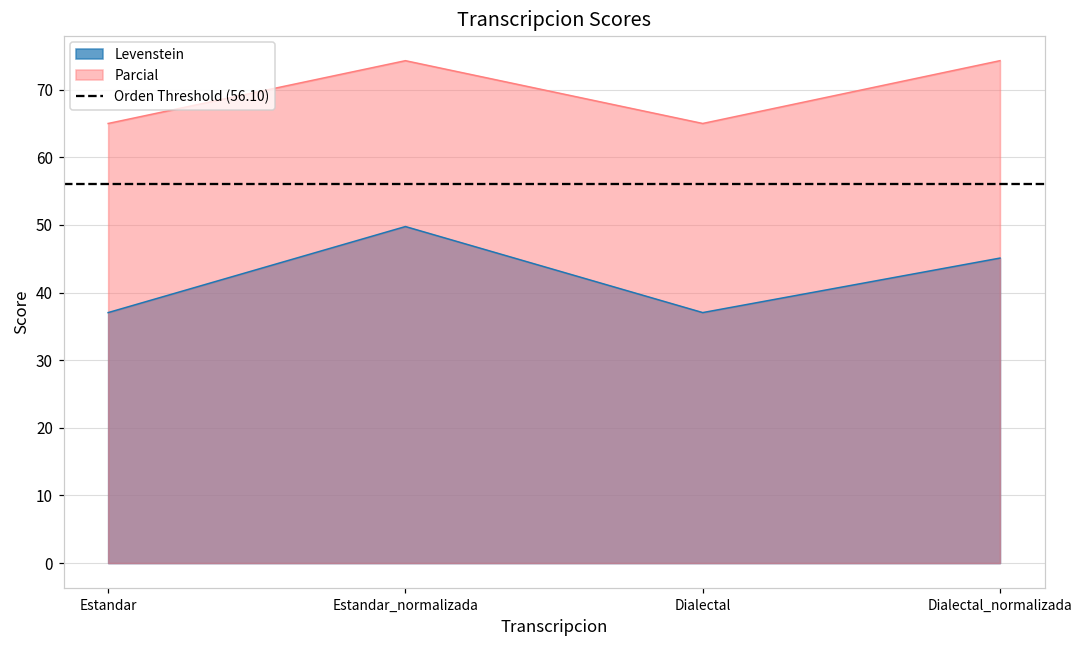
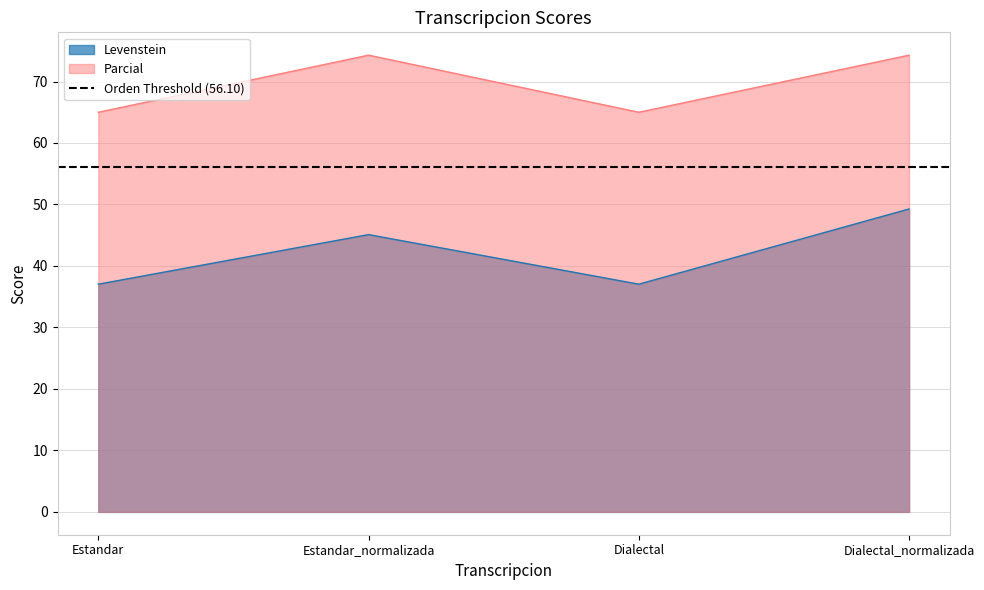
  {
    "Levenstein": {
      "Estandar": 37,
-     "Estandar_normalizada": 50,
+     "Estandar_normalizada": 45,
      "Dialectal": 37,
-     "Dialectal_normalizada": 45
+     "Dialectal_normalizada": 49
    },
    "Parcial": {
      "Estandar": 65,
      "Estandar_normalizada": 74,
      "Dialectal": 65,
      "Dialectal_normalizada": 74
    }
  }
